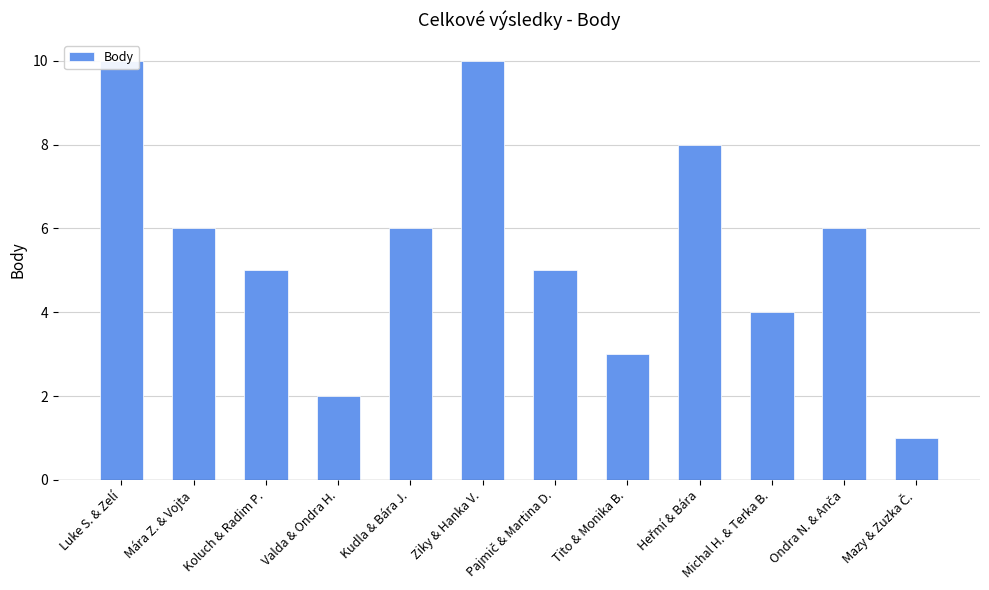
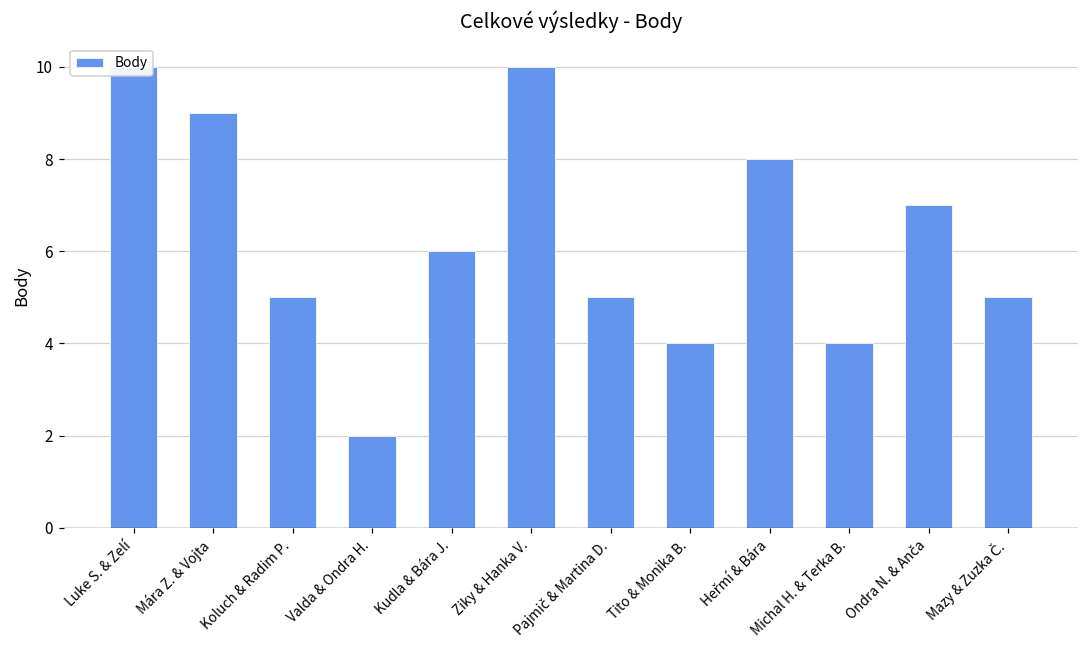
  {
-   "Mára Z. & Vojta": 6,
+   "Mára Z. & Vojta": 9,
    "Koluch & Radim P.": 5,
    "Valda & Ondra H.": 2,
    "Kudla & Bára J.": 6,
    "Ziky & Hanka V.": 10,
    "Pajmič & Martina D.": 5,
-   "Tito & Monika B.": 3,
+   "Tito & Monika B.": 4,
    "Heřmí & Bára": 8,
    "Michal H. & Terka B.": 4,
-   "Ondra N. & Anča": 6,
-   "Mazy & Zuzka Č.": 1
+   "Ondra N. & Anča": 7,
+   "Mazy & Zuzka Č.": 5
  }
